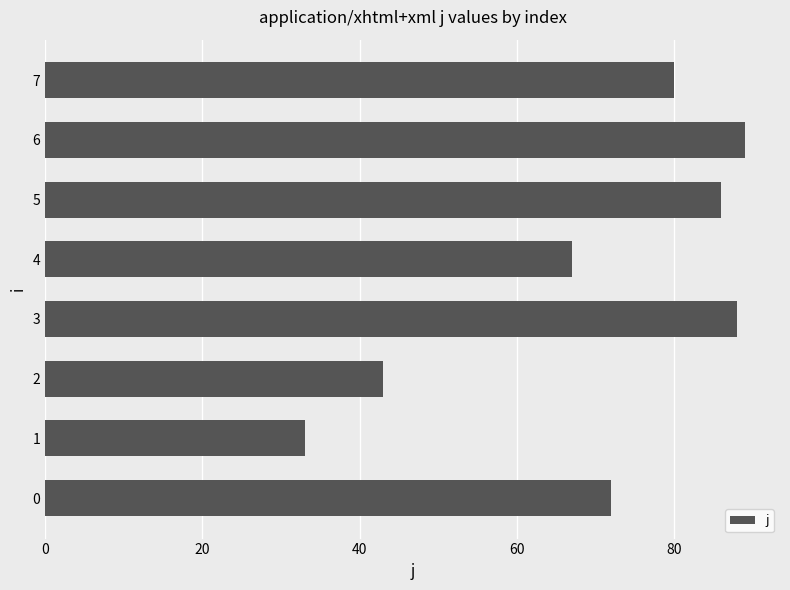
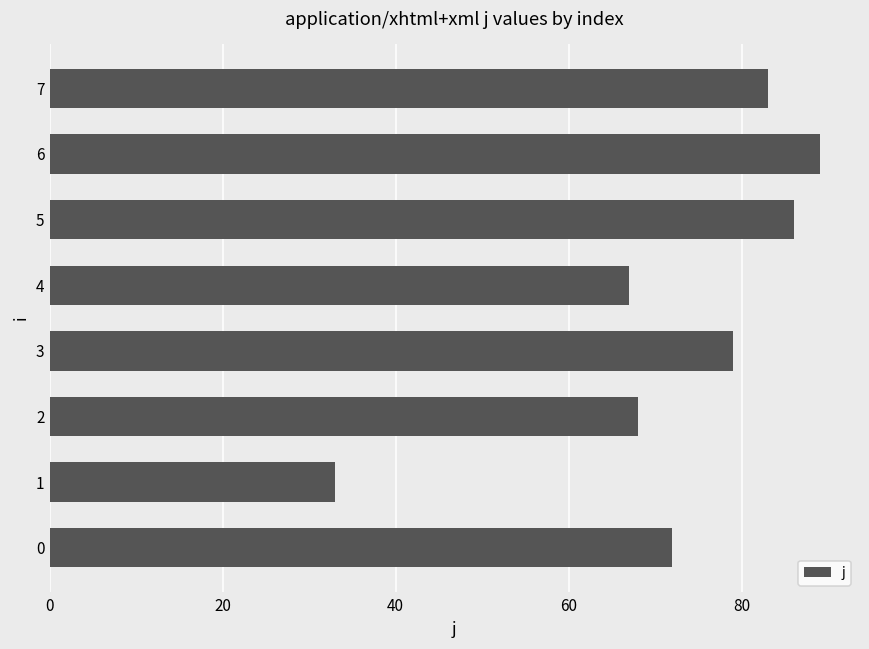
  {
-   "7": 80,
+   "7": 83,
    "6": 89,
    "5": 86,
    "4": 67,
-   "3": 88,
-   "2": 43,
+   "3": 79,
+   "2": 68,
    "1": 33,
    "0": 72
  }
